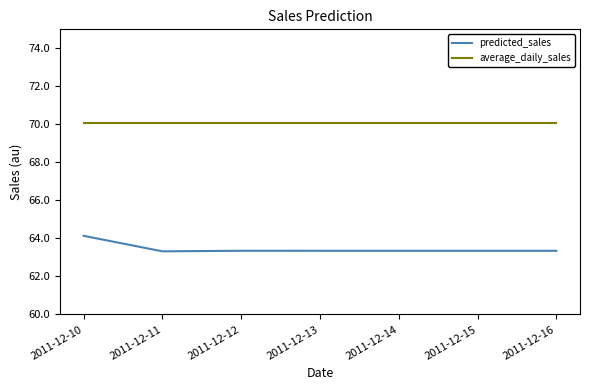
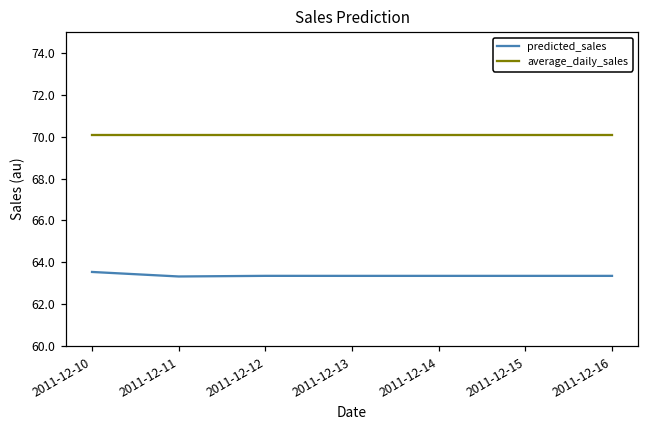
  {
    "predicted_sales": {
-     "2011-12-10": 64.1,
+     "2011-12-10": 63.5,
      "2011-12-11": 63.3,
      "2011-12-12": 63.4,
      "2011-12-13": 63.4,
      "2011-12-14": 63.4,
      "2011-12-15": 63.4,
      "2011-12-16": 63.4
    },
    "average_daily_sales": {
      "2011-12-10": 70.1,
      "2011-12-11": 70.1,
      "2011-12-12": 70.1,
      "2011-12-13": 70.1,
      "2011-12-14": 70.1,
      "2011-12-15": 70.1,
      "2011-12-16": 70.1
    }
  }
